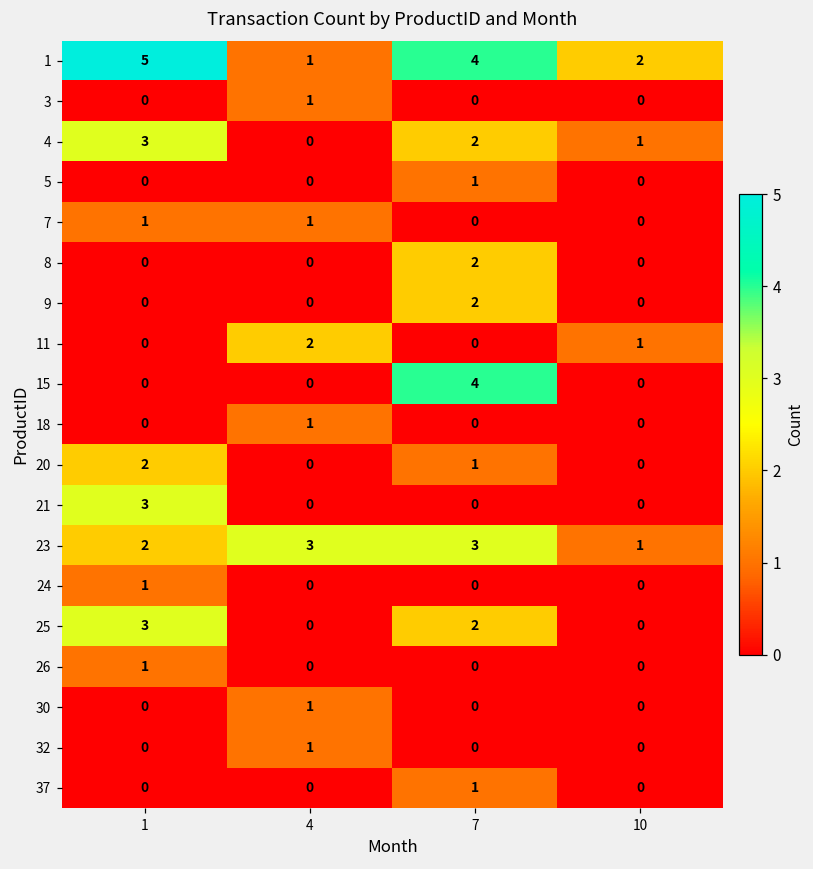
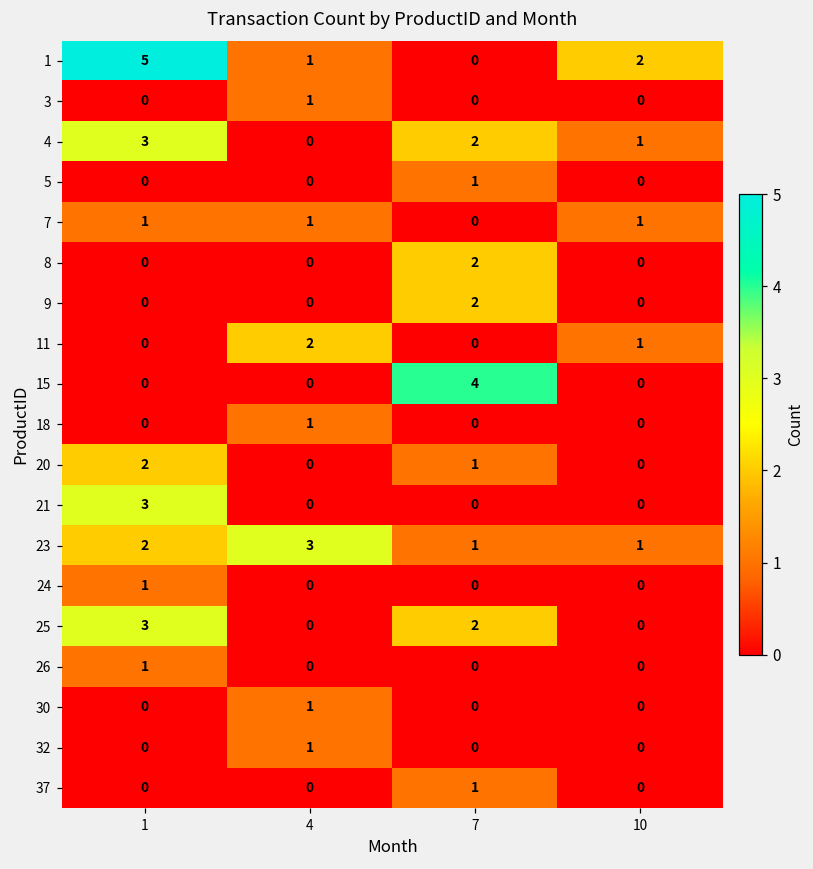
  {
    "1": {
      "1": 5,
      "4": 1,
-     "7": 4,
+     "7": 0,
      "10": 2
    },
    "3": {
      "1": 0,
      "4": 1,
      "7": 0,
      "10": 0
    },
    "4": {
      "1": 3,
      "4": 0,
      "7": 2,
      "10": 1
    },
    "5": {
      "1": 0,
      "4": 0,
      "7": 1,
      "10": 0
    },
    "7": {
      "1": 1,
      "4": 1,
      "7": 0,
-     "10": 0
+     "10": 1
    },
    "8": {
      "1": 0,
      "4": 0,
      "7": 2,
      "10": 0
    },
    "9": {
      "1": 0,
      "4": 0,
      "7": 2,
      "10": 0
    },
    "11": {
      "1": 0,
      "4": 2,
      "7": 0,
      "10": 1
    },
    "15": {
      "1": 0,
      "4": 0,
      "7": 4,
      "10": 0
    },
    "18": {
      "1": 0,
      "4": 1,
      "7": 0,
      "10": 0
    },
    "20": {
      "1": 2,
      "4": 0,
      "7": 1,
      "10": 0
    },
    "21": {
      "1": 3,
      "4": 0,
      "7": 0,
      "10": 0
    },
    "23": {
      "1": 2,
      "4": 3,
-     "7": 3,
+     "7": 1,
      "10": 1
    },
    "24": {
      "1": 1,
      "4": 0,
      "7": 0,
      "10": 0
    },
    "25": {
      "1": 3,
      "4": 0,
      "7": 2,
      "10": 0
    },
    "26": {
      "1": 1,
      "4": 0,
      "7": 0,
      "10": 0
    },
    "30": {
      "1": 0,
      "4": 1,
      "7": 0,
      "10": 0
    },
    "32": {
      "1": 0,
      "4": 1,
      "7": 0,
      "10": 0
    },
    "37": {
      "1": 0,
      "4": 0,
      "7": 1,
      "10": 0
    }
  }
